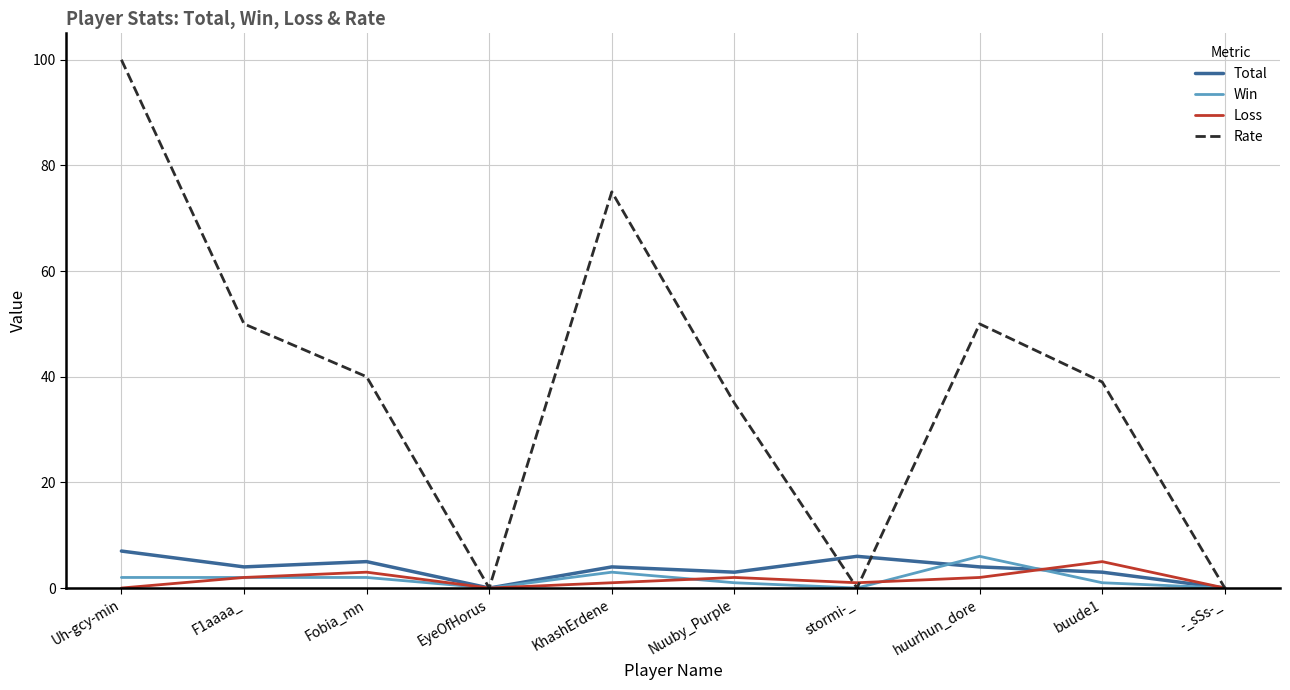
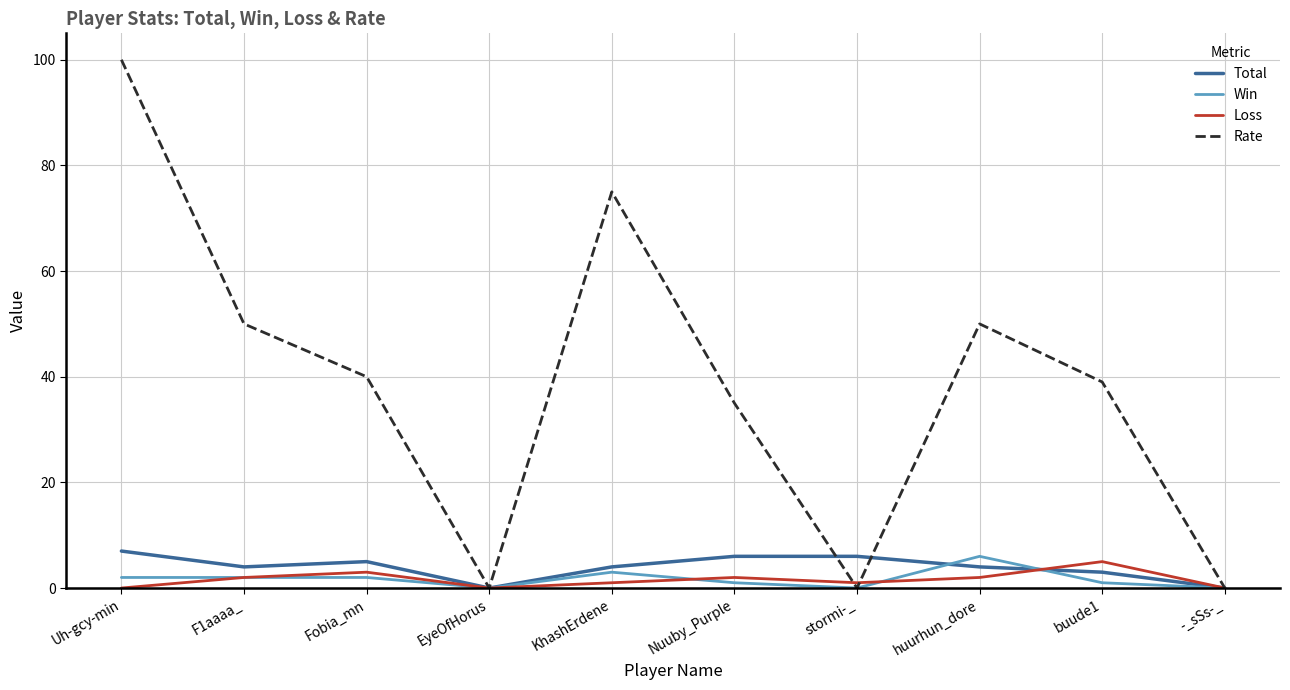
  {
    "Total": {
      "Uh-gcy-min": 7,
      "F1aaaa_": 4,
      "Fobia_mn": 5,
      "KhashErdene": 4,
-     "Nuuby_Purple": 3,
+     "Nuuby_Purple": 6,
      "stormi-_": 6,
      "huurhun_dore": 4,
      "buude1": 3
    },
    "Win": {
      "Uh-gcy-min": 2,
      "Fobia_mn": 2,
      "KhashErdene": 3,
      "Nuuby_Purple": 1,
      "huurhun_dore": 6,
      "buude1": 1
    },
    "Loss": {
      "Uh-gcy-min": 0,
      "Fobia_mn": 3,
      "KhashErdene": 1,
      "Nuuby_Purple": 2,
      "stormi-_": 1,
      "huurhun_dore": 2,
      "buude1": 5
    },
    "Rate": {
      "Uh-gcy-min": 100,
      "F1aaaa_": 50,
      "Fobia_mn": 40,
      "KhashErdene": 75,
      "Nuuby_Purple": 35,
      "huurhun_dore": 50,
      "buude1": 39
    }
  }
